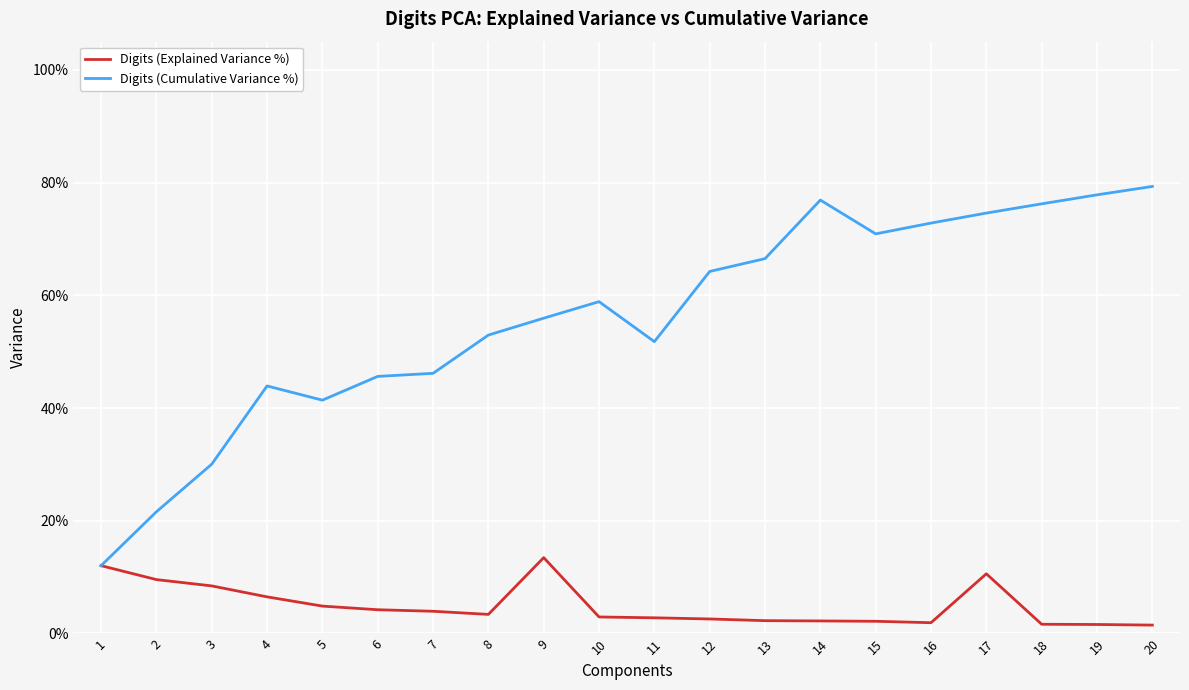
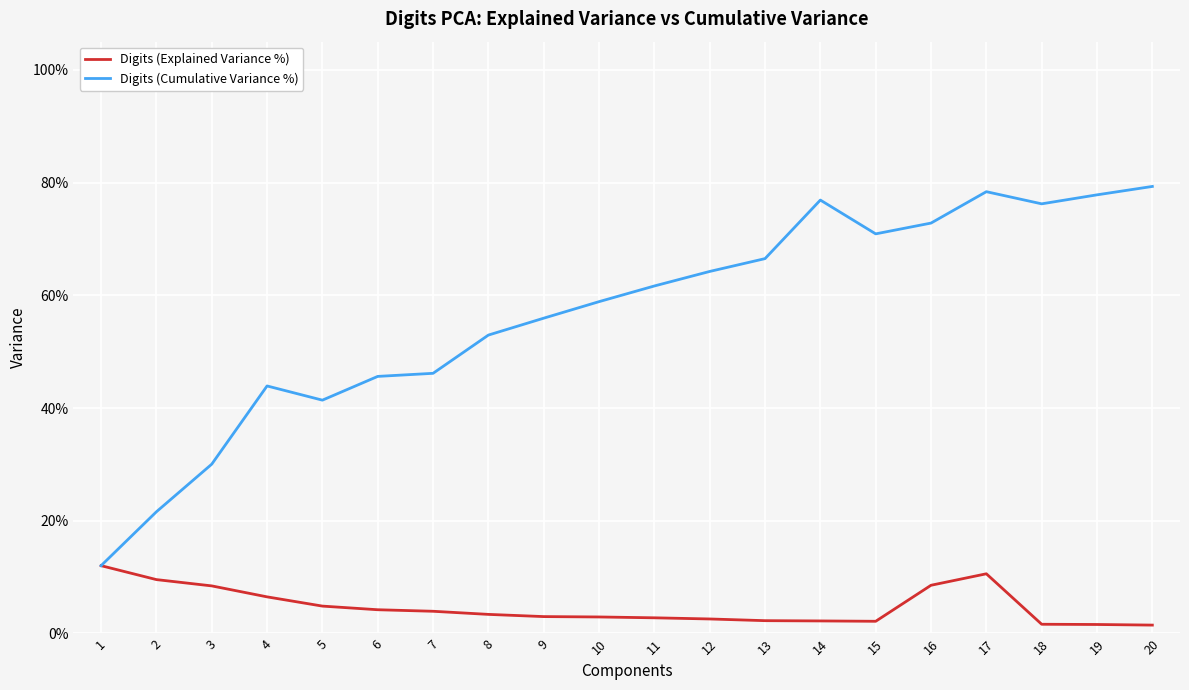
  {
    "Digits (Explained Variance %)": {
      "2": "10%",
      "3": "8%",
      "4": "6%",
      "5": "5%",
      "6": "4%",
      "7": "4%",
      "8": "3%",
-     "9": "13%",
+     "9": "3%",
      "10": "3%",
      "11": "3%",
      "12": "3%",
      "13": "2%",
      "14": "2%",
      "15": "2%",
-     "16": "2%",
+     "16": "9%",
      "17": "11%",
      "18": "2%",
      "19": "2%",
      "20": "1%"
    },
    "Digits (Cumulative Variance %)": {
      "2": "22%",
      "3": "30%",
      "4": "44%",
      "5": "41%",
      "6": "46%",
      "7": "46%",
      "8": "53%",
      "9": "56%",
      "10": "59%",
-     "11": "52%",
+     "11": "62%",
      "12": "64%",
      "13": "67%",
      "14": "77%",
      "15": "71%",
      "16": "73%",
-     "17": "75%",
+     "17": "78%",
      "18": "76%",
      "19": "78%",
      "20": "79%"
    }
  }
